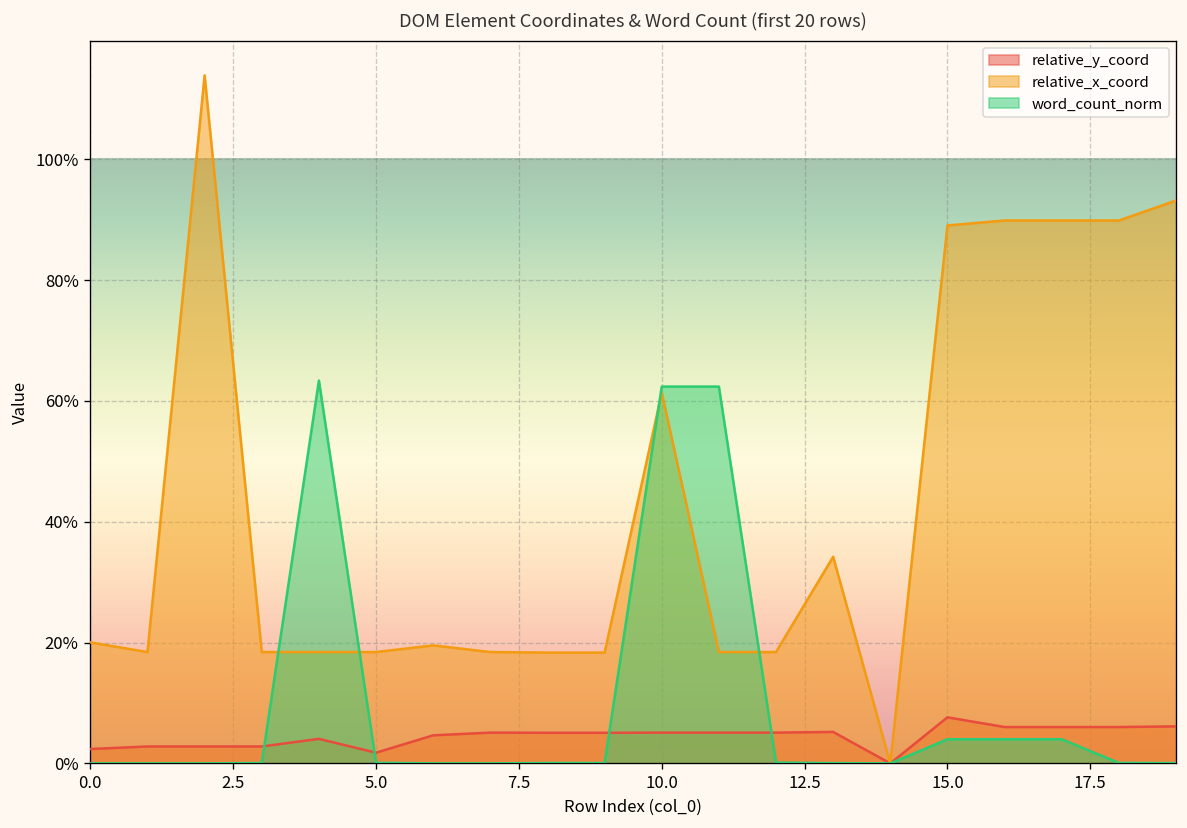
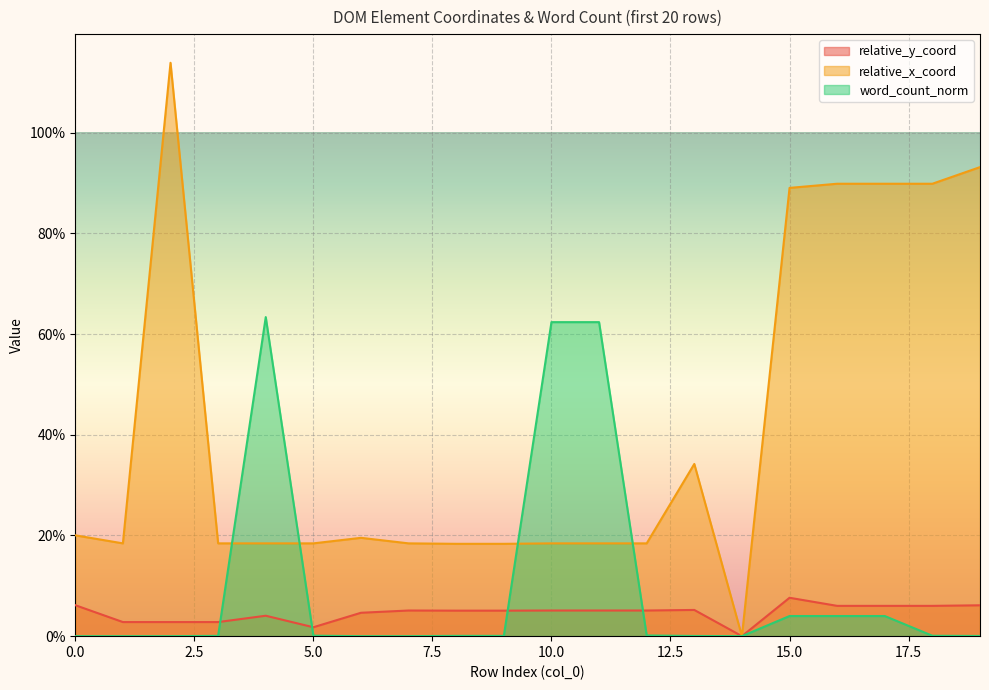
  {
    "relative_y_coord": {
-     "0.0": "2%",
+     "0.0": "6%",
      "5.0": "2%",
      "10.0": "5%",
      "15.0": "8%"
    },
    "relative_x_coord": {
      "0.0": "20%",
      "5.0": "18%",
-     "10.0": "61%",
+     "10.0": "18%",
      "15.0": "89%"
    },
    "word_count_norm": {
      "0.0": "0%",
      "5.0": "0%",
      "10.0": "62%",
      "15.0": "4%"
    }
  }
